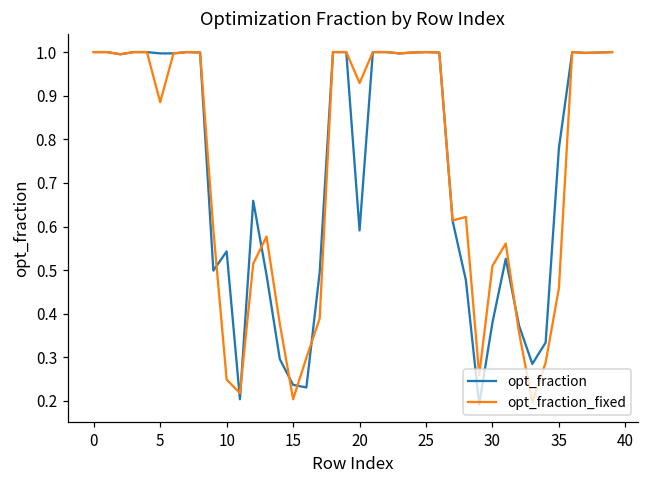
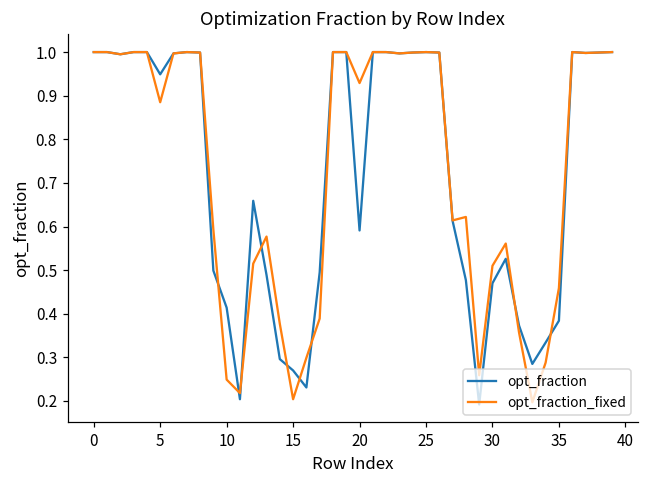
  {
    "opt_fraction": {
-     "5": 1.00,
-     "10": 0.54,
-     "15": 0.24,
+     "5": 0.95,
+     "10": 0.41,
+     "15": 0.27,
      "20": 0.59,
-     "30": 0.38,
-     "35": 0.78
+     "30": 0.47,
+     "35": 0.38
    },
    "opt_fraction_fixed": {
      "5": 0.89,
      "10": 0.25,
      "15": 0.20,
      "20": 0.93,
      "30": 0.51,
      "35": 0.46
    }
  }
